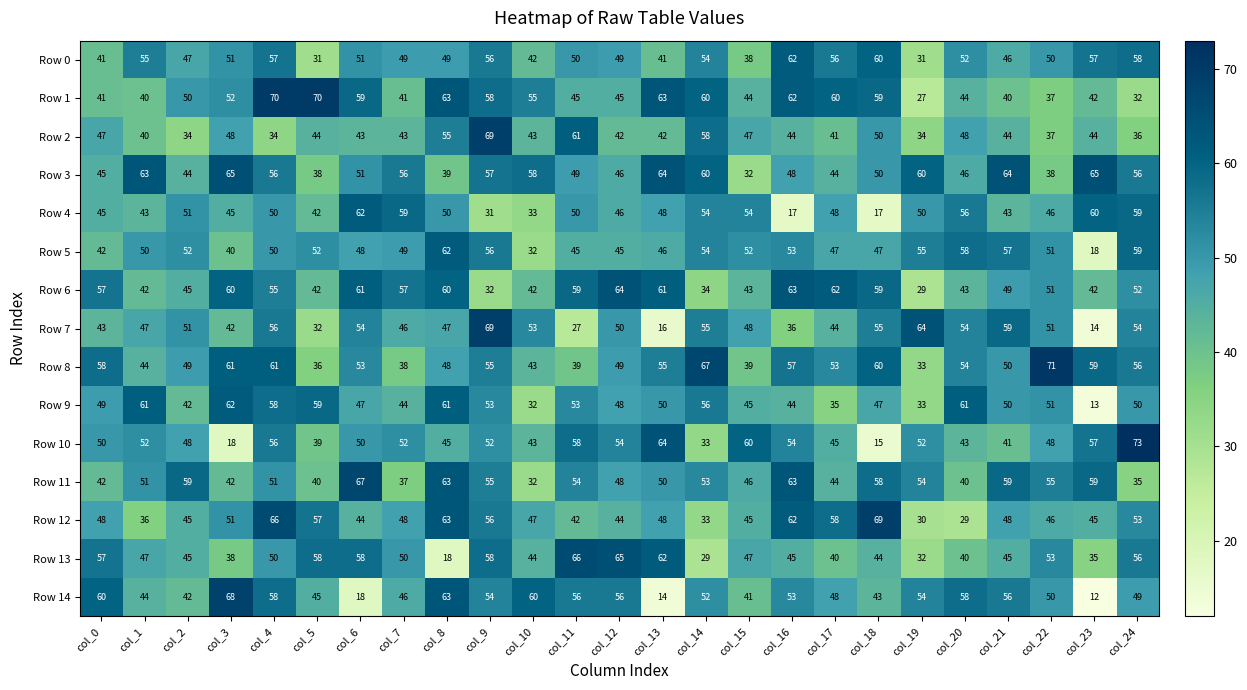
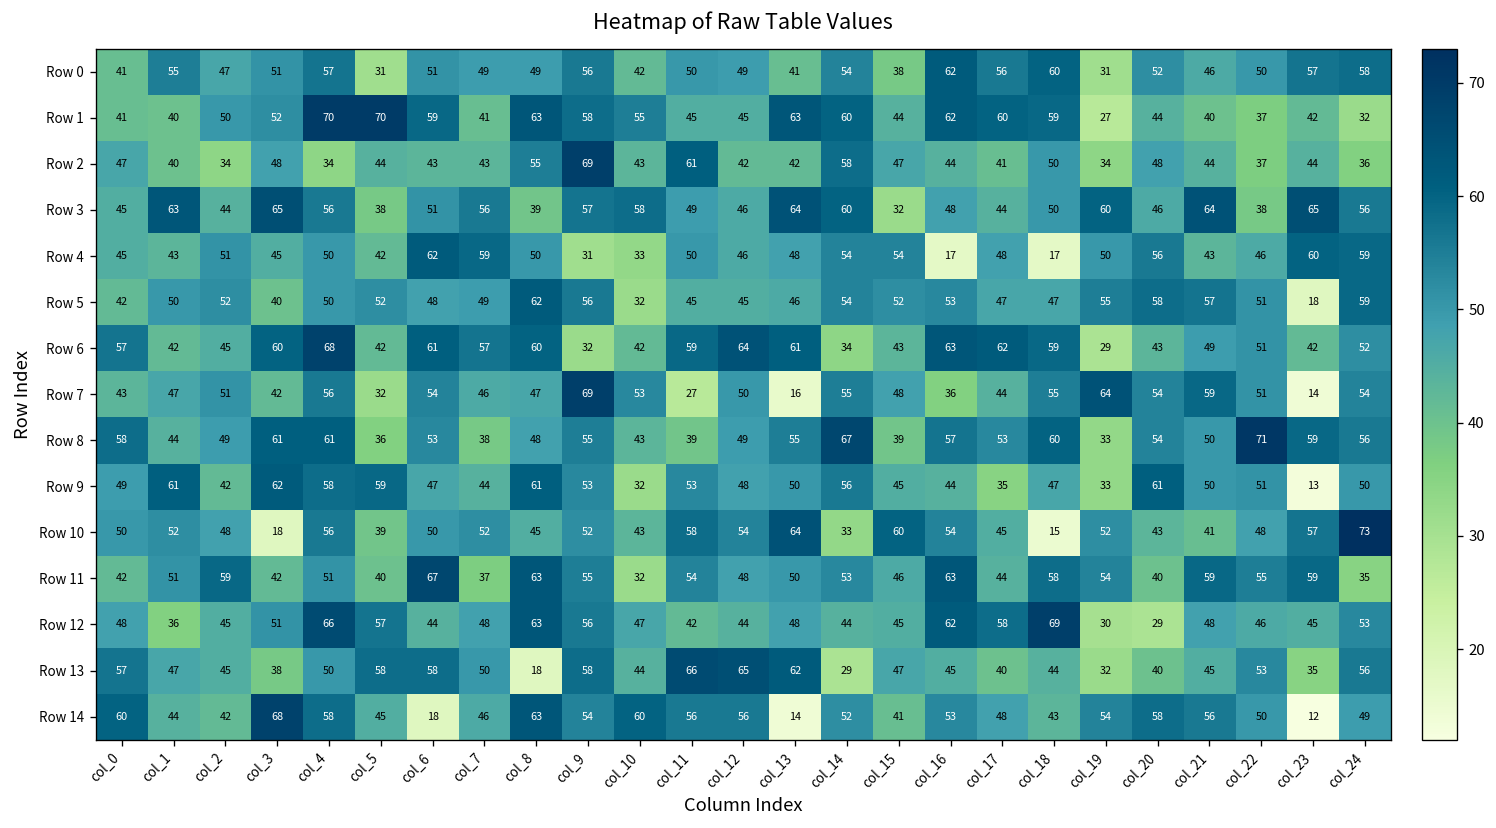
  {
    "Row 6": {
      "col_0": 57,
      "col_1": 42,
      "col_2": 45,
      "col_3": 60,
-     "col_4": 55,
+     "col_4": 68,
      "col_5": 42,
      "col_6": 61,
      "col_7": 57,
      "col_8": 60,
      "col_9": 32,
      "col_10": 42,
      "col_11": 59,
      "col_12": 64,
      "col_13": 61,
      "col_14": 34,
      "col_15": 43,
      "col_16": 63,
      "col_17": 62,
      "col_18": 59,
      "col_19": 29,
      "col_20": 43,
      "col_21": 49,
      "col_22": 51,
      "col_23": 42,
      "col_24": 52
    },
    "Row 12": {
      "col_0": 48,
      "col_1": 36,
      "col_2": 45,
      "col_3": 51,
      "col_4": 66,
      "col_5": 57,
      "col_6": 44,
      "col_7": 48,
      "col_8": 63,
      "col_9": 56,
      "col_10": 47,
      "col_11": 42,
      "col_12": 44,
      "col_13": 48,
-     "col_14": 33,
+     "col_14": 44,
      "col_15": 45,
      "col_16": 62,
      "col_17": 58,
      "col_18": 69,
      "col_19": 30,
      "col_20": 29,
      "col_21": 48,
      "col_22": 46,
      "col_23": 45,
      "col_24": 53
    }
  }
